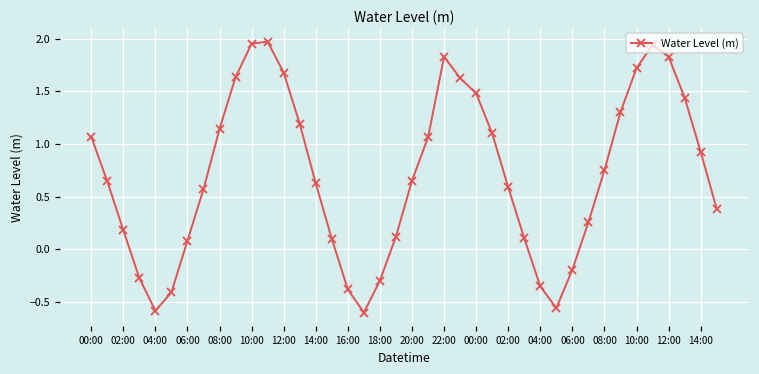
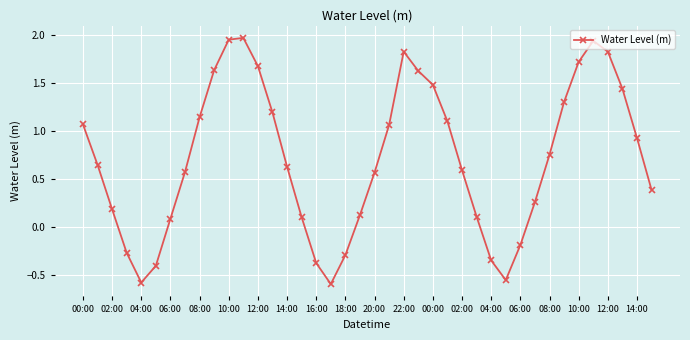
  {
    "16:00": -0.4,
    "18:00": -0.3,
-   "20:00": 0.7,
+   "20:00": 0.6,
    "22:00": 1.8
  }
